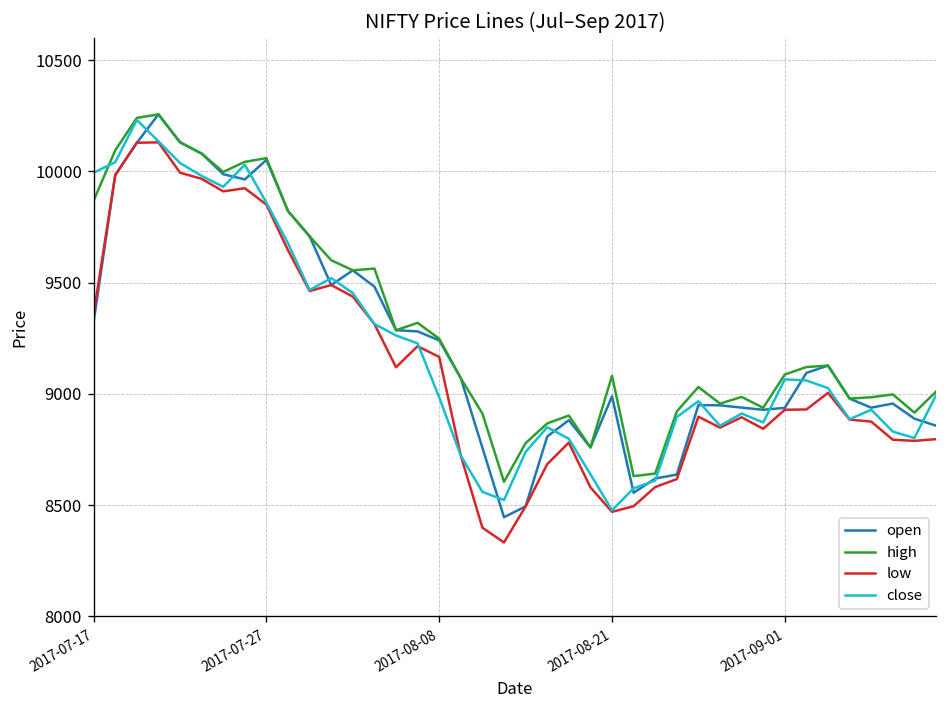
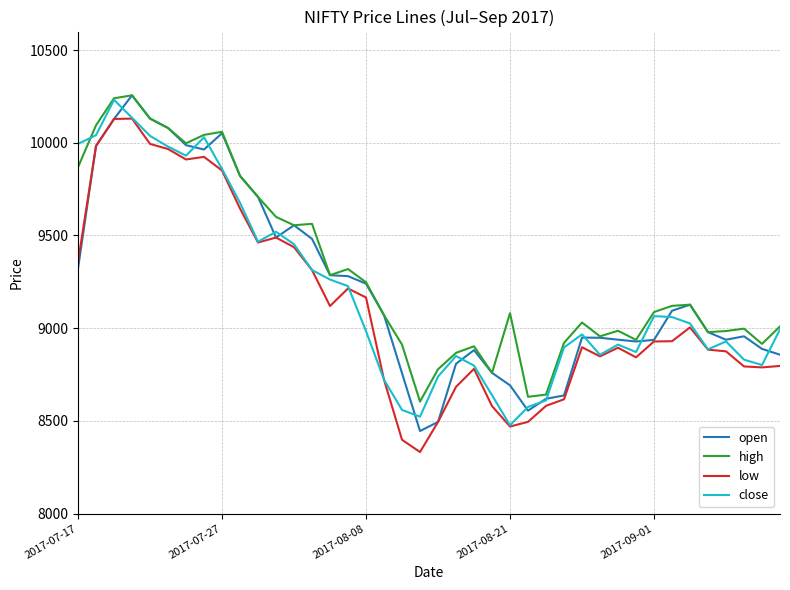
  {
    "open": {
      "2017-07-17": 9320,
-     "2017-08-21": 8990
+     "2017-08-21": 8690
    },
    "high": {
      "2017-07-17": 9870,
      "2017-08-21": 9080,
      "2017-09-01": 9090
    },
    "low": {
      "2017-07-17": 9360,
      "2017-08-08": 9170
    },
    "close": {
      "2017-07-17": 9990,
      "2017-08-08": 8980,
      "2017-09-01": 9060
    }
  }
